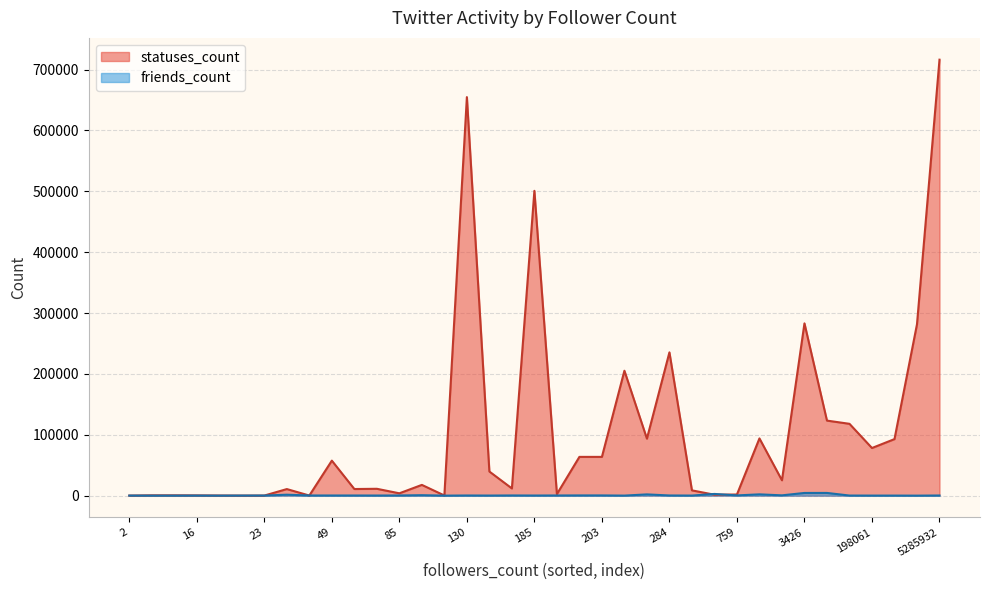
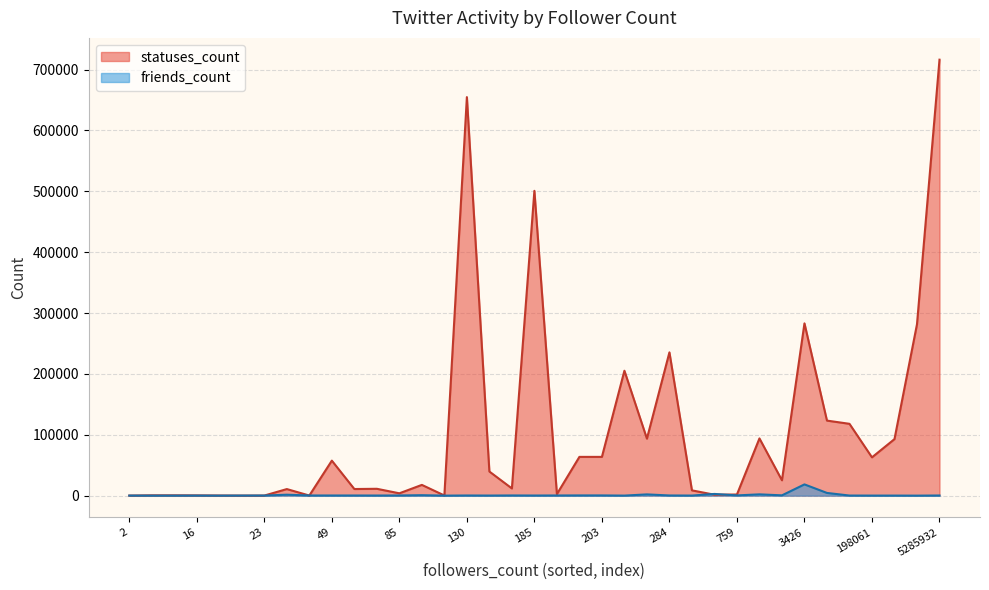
  {
    "statuses_count": {
      "49": 60000,
      "130": 650000,
      "185": 500000,
      "203": 60000,
      "284": 240000,
      "3426": 280000,
-     "198061": 80000,
+     "198061": 60000,
      "5285932": 720000
    },
    "friends_count": {
      "49": 0,
      "130": 0,
      "185": 0,
      "203": 0,
      "284": 0,
-     "3426": 0,
+     "3426": 20000,
      "198061": 0,
      "5285932": 0
    }
  }
